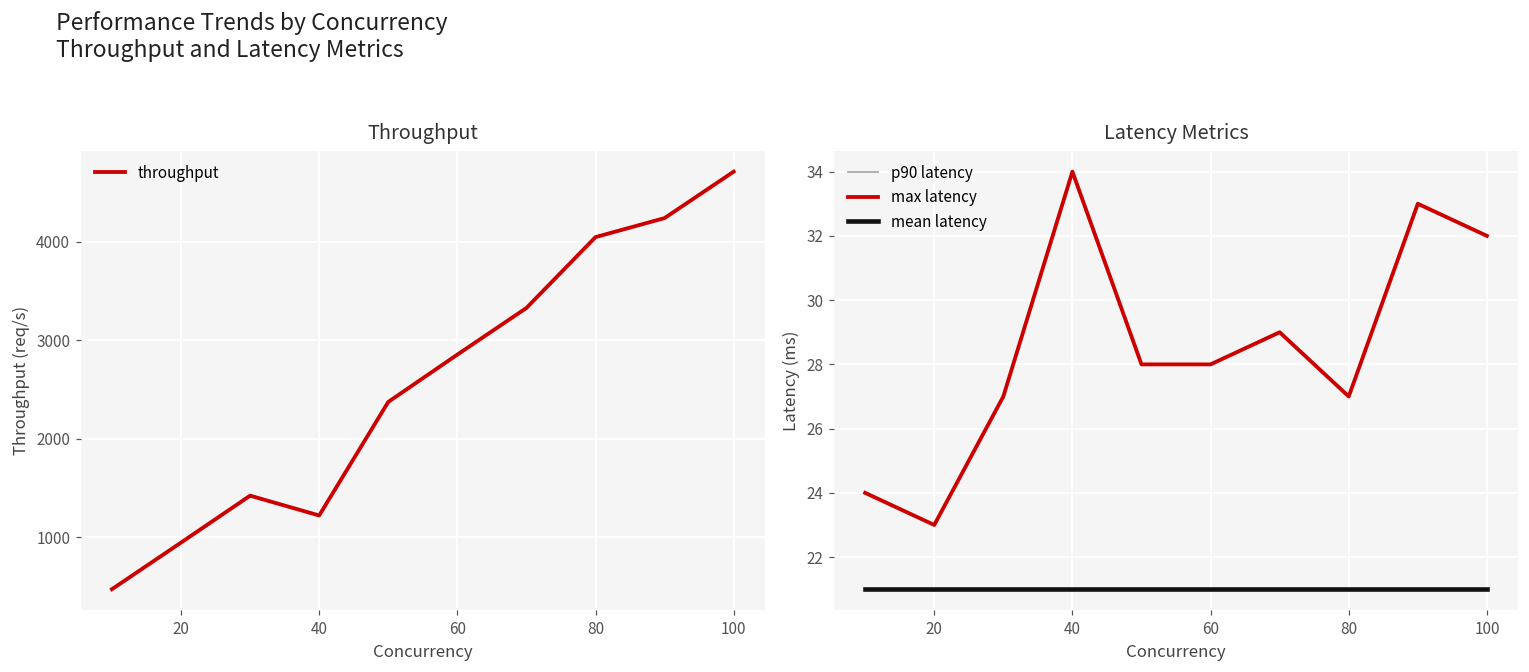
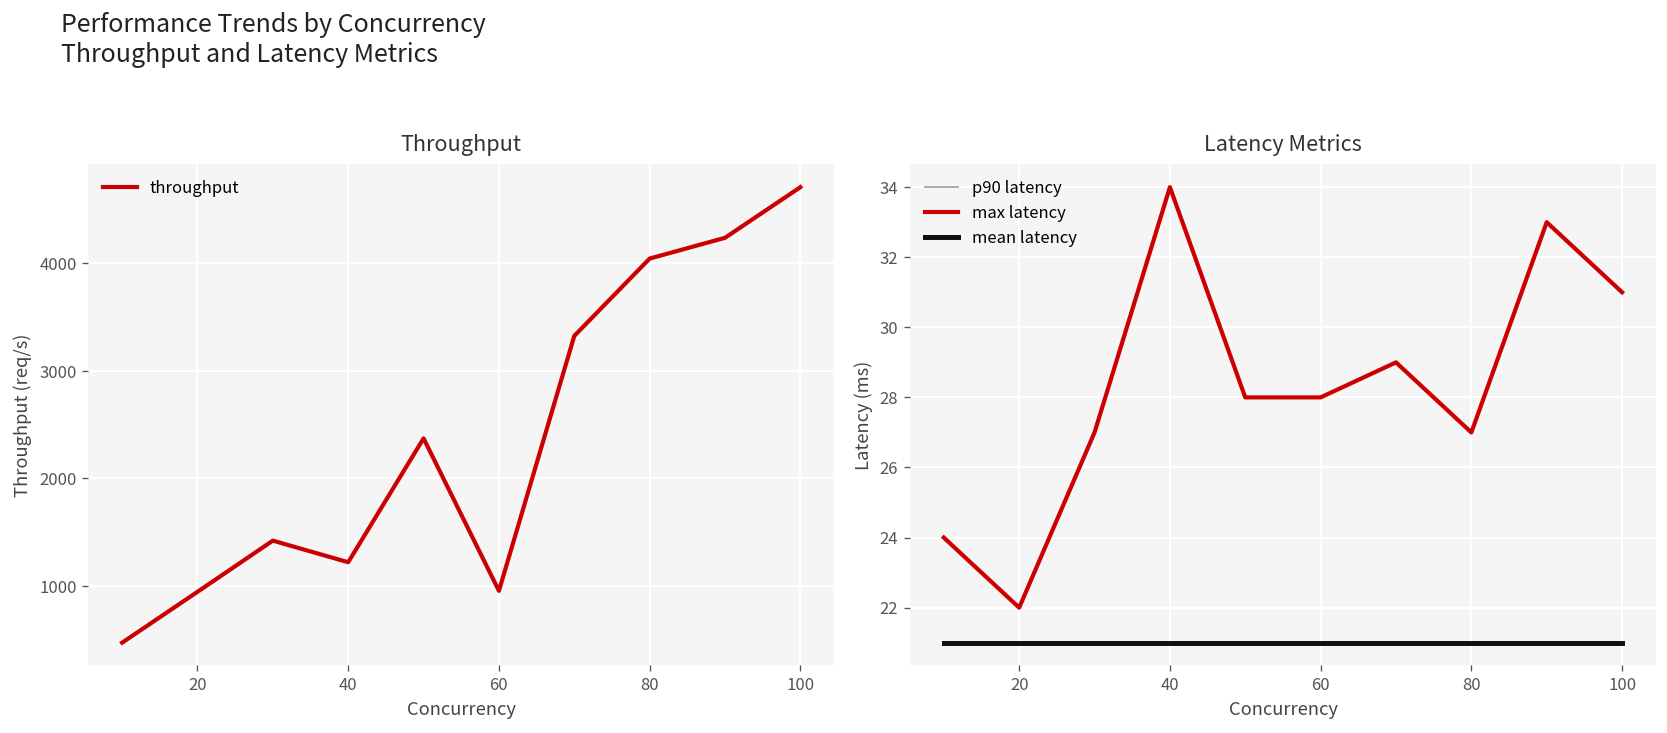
  {
    "Throughput": {
      "20": 900,
      "40": 1200,
-     "60": 2900,
+     "60": 1000,
      "80": 4000,
      "100": 4700
    },
    "Latency Metrics": {
      "mean latency": {
        "20": 21,
        "40": 21,
        "60": 21,
        "80": 21,
        "100": 21
      },
      "max latency": {
-       "20": 23,
+       "20": 22,
        "40": 34,
        "60": 28,
        "80": 27,
-       "100": 32
+       "100": 31
      }
    }
  }
